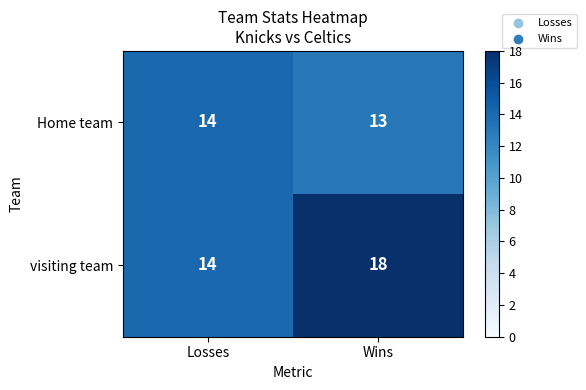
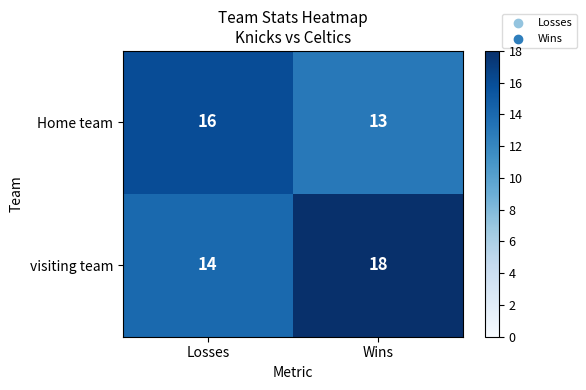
  {
    "Home team": {
-     "Losses": 14,
+     "Losses": 16,
      "Wins": 13
    },
    "visiting team": {
      "Losses": 14,
      "Wins": 18
    }
  }
